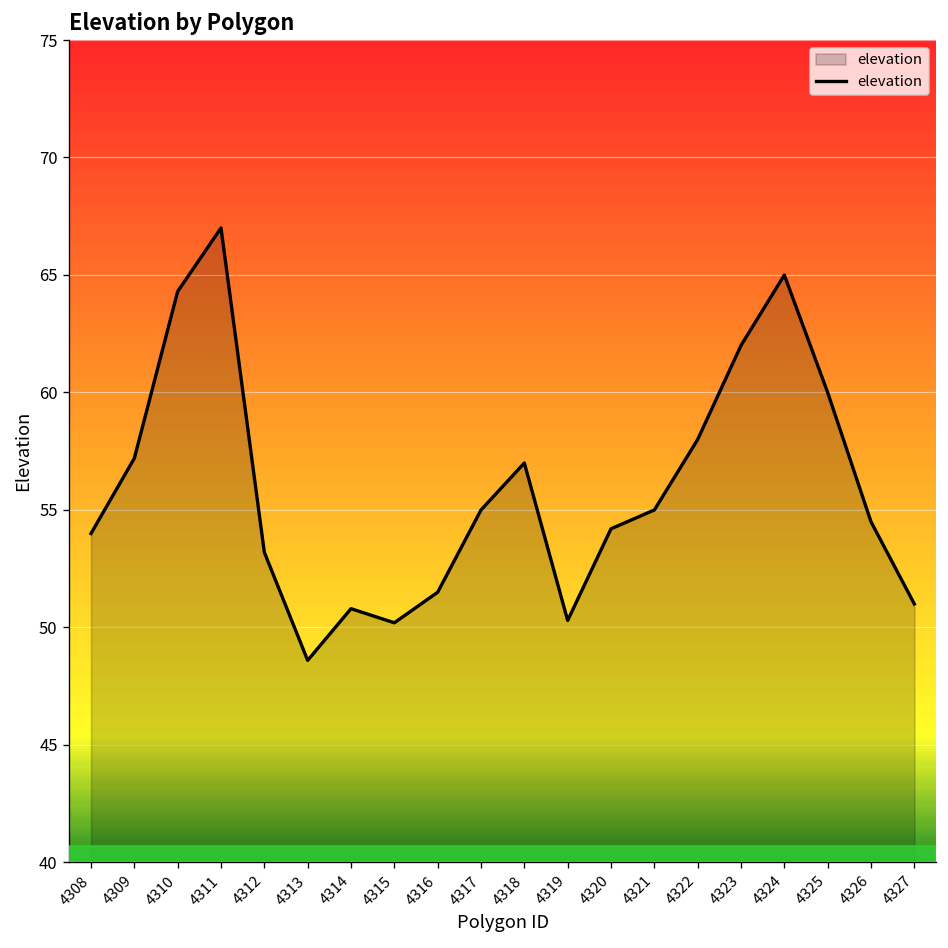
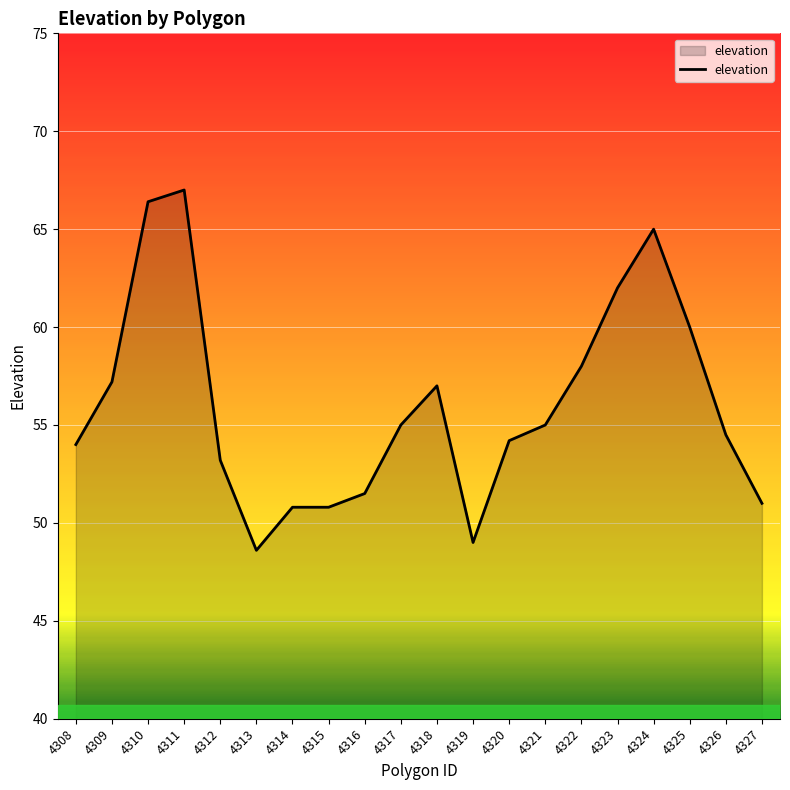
  {
    "4308": 54.0,
    "4309": 57.2,
-   "4310": 64.3,
+   "4310": 66.4,
    "4311": 67.0,
    "4312": 53.2,
    "4313": 48.6,
    "4314": 50.8,
-   "4315": 50.2,
+   "4315": 50.8,
    "4316": 51.5,
    "4317": 55.0,
    "4318": 57.0,
-   "4319": 50.3,
+   "4319": 49.0,
    "4320": 54.2,
    "4321": 55.0,
    "4322": 58.0,
    "4323": 62.0,
    "4324": 65.0,
    "4325": 60.0,
    "4326": 54.5,
    "4327": 51.0
  }
